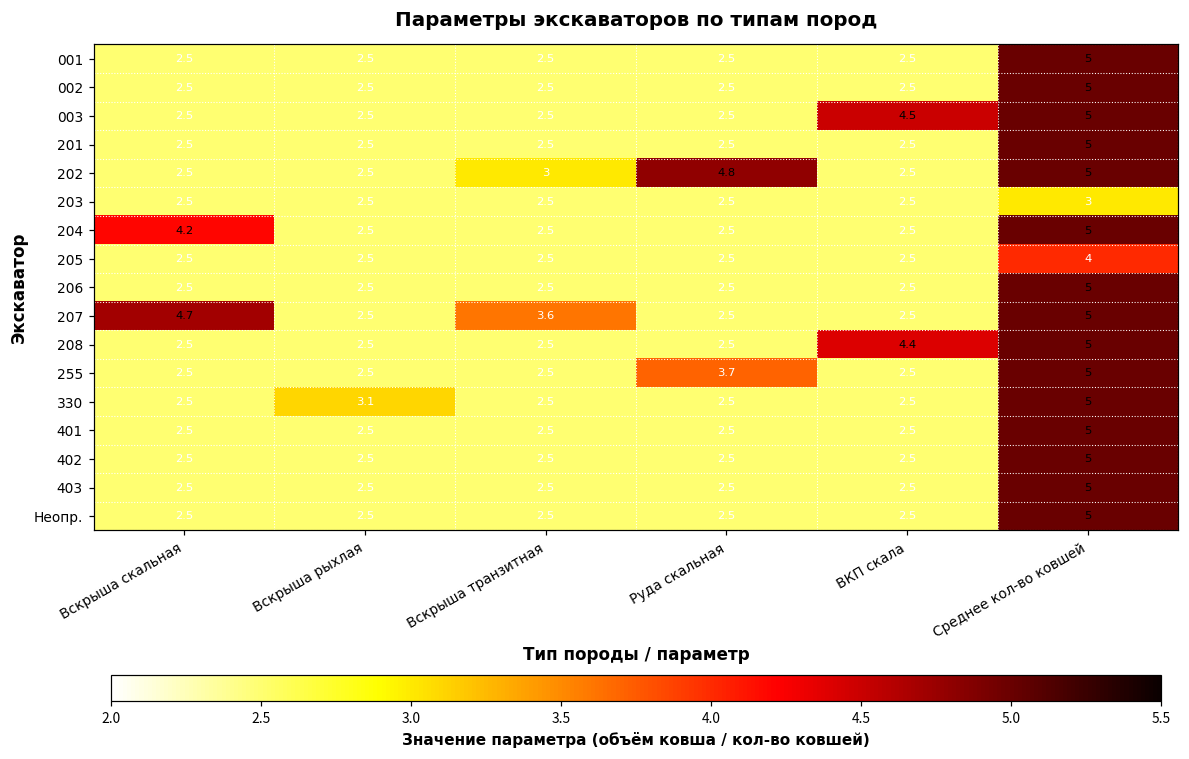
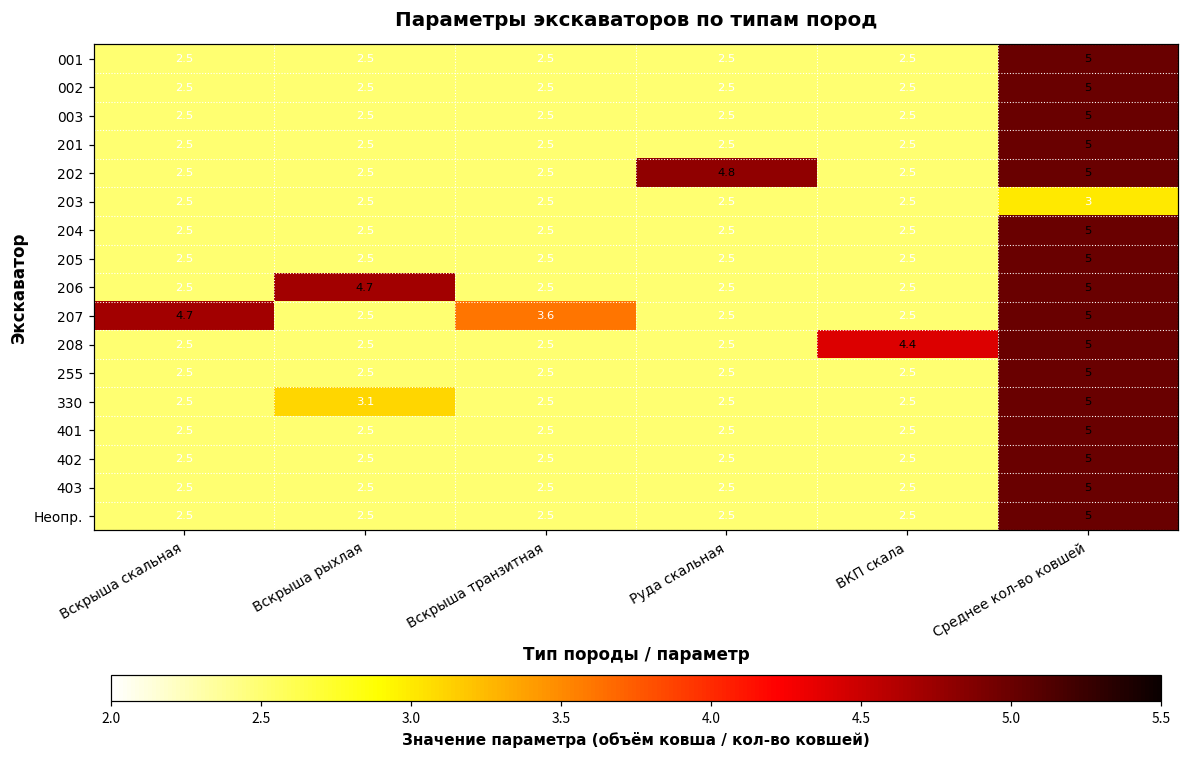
  {
    "001": {
      "Вскрыша скальная": 2.5,
      "Вскрыша рыхлая": 2.5,
      "Вскрыша транзитная": 2.5,
      "Руда скальная": 2.5,
      "ВКП скала": 2.5,
      "Среднее кол-во ковшей": 5
    },
    "002": {
      "Вскрыша скальная": 2.5,
      "Вскрыша рыхлая": 2.5,
      "Вскрыша транзитная": 2.5,
      "Руда скальная": 2.5,
      "ВКП скала": 2.5,
      "Среднее кол-во ковшей": 5
    },
    "003": {
      "Вскрыша скальная": 2.5,
      "Вскрыша рыхлая": 2.5,
      "Вскрыша транзитная": 2.5,
      "Руда скальная": 2.5,
-     "ВКП скала": 4.5,
+     "ВКП скала": 2.5,
      "Среднее кол-во ковшей": 5
    },
    "201": {
      "Вскрыша скальная": 2.5,
      "Вскрыша рыхлая": 2.5,
      "Вскрыша транзитная": 2.5,
      "Руда скальная": 2.5,
      "ВКП скала": 2.5,
      "Среднее кол-во ковшей": 5
    },
    "202": {
      "Вскрыша скальная": 2.5,
      "Вскрыша рыхлая": 2.5,
-     "Вскрыша транзитная": 3,
+     "Вскрыша транзитная": 2.5,
      "Руда скальная": 4.8,
      "ВКП скала": 2.5,
      "Среднее кол-во ковшей": 5
    },
    "203": {
      "Вскрыша скальная": 2.5,
      "Вскрыша рыхлая": 2.5,
      "Вскрыша транзитная": 2.5,
      "Руда скальная": 2.5,
      "ВКП скала": 2.5,
      "Среднее кол-во ковшей": 3
    },
    "204": {
-     "Вскрыша скальная": 4.2,
+     "Вскрыша скальная": 2.5,
      "Вскрыша рыхлая": 2.5,
      "Вскрыша транзитная": 2.5,
      "Руда скальная": 2.5,
      "ВКП скала": 2.5,
      "Среднее кол-во ковшей": 5
    },
    "205": {
      "Вскрыша скальная": 2.5,
      "Вскрыша рыхлая": 2.5,
      "Вскрыша транзитная": 2.5,
      "Руда скальная": 2.5,
      "ВКП скала": 2.5,
-     "Среднее кол-во ковшей": 4
+     "Среднее кол-во ковшей": 5
    },
    "206": {
      "Вскрыша скальная": 2.5,
-     "Вскрыша рыхлая": 2.5,
+     "Вскрыша рыхлая": 4.7,
      "Вскрыша транзитная": 2.5,
      "Руда скальная": 2.5,
      "ВКП скала": 2.5,
      "Среднее кол-во ковшей": 5
    },
    "207": {
      "Вскрыша скальная": 4.7,
      "Вскрыша рыхлая": 2.5,
      "Вскрыша транзитная": 3.6,
      "Руда скальная": 2.5,
      "ВКП скала": 2.5,
      "Среднее кол-во ковшей": 5
    },
    "208": {
      "Вскрыша скальная": 2.5,
      "Вскрыша рыхлая": 2.5,
      "Вскрыша транзитная": 2.5,
      "Руда скальная": 2.5,
      "ВКП скала": 4.4,
      "Среднее кол-во ковшей": 5
    },
    "255": {
      "Вскрыша скальная": 2.5,
      "Вскрыша рыхлая": 2.5,
      "Вскрыша транзитная": 2.5,
-     "Руда скальная": 3.7,
+     "Руда скальная": 2.5,
      "ВКП скала": 2.5,
      "Среднее кол-во ковшей": 5
    },
    "330": {
      "Вскрыша скальная": 2.5,
      "Вскрыша рыхлая": 3.1,
      "Вскрыша транзитная": 2.5,
      "Руда скальная": 2.5,
      "ВКП скала": 2.5,
      "Среднее кол-во ковшей": 5
    },
    "401": {
      "Вскрыша скальная": 2.5,
      "Вскрыша рыхлая": 2.5,
      "Вскрыша транзитная": 2.5,
      "Руда скальная": 2.5,
      "ВКП скала": 2.5,
      "Среднее кол-во ковшей": 5
    },
    "402": {
      "Вскрыша скальная": 2.5,
      "Вскрыша рыхлая": 2.5,
      "Вскрыша транзитная": 2.5,
      "Руда скальная": 2.5,
      "ВКП скала": 2.5,
      "Среднее кол-во ковшей": 5
    },
    "403": {
      "Вскрыша скальная": 2.5,
      "Вскрыша рыхлая": 2.5,
      "Вскрыша транзитная": 2.5,
      "Руда скальная": 2.5,
      "ВКП скала": 2.5,
      "Среднее кол-во ковшей": 5
    },
    "Неопр.": {
      "Вскрыша скальная": 2.5,
      "Вскрыша рыхлая": 2.5,
      "Вскрыша транзитная": 2.5,
      "Руда скальная": 2.5,
      "ВКП скала": 2.5,
      "Среднее кол-во ковшей": 5
    }
  }
